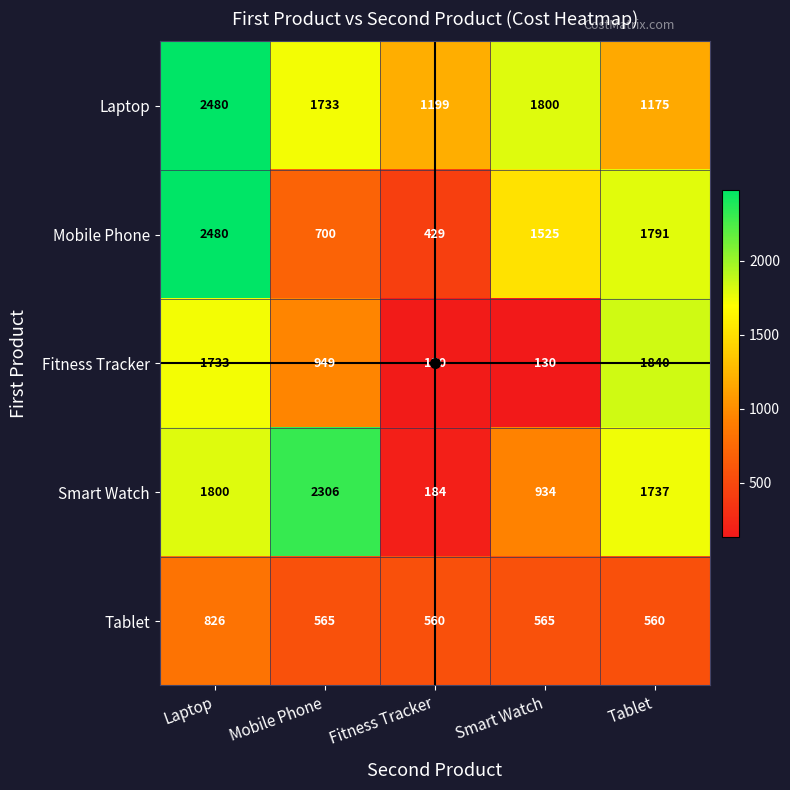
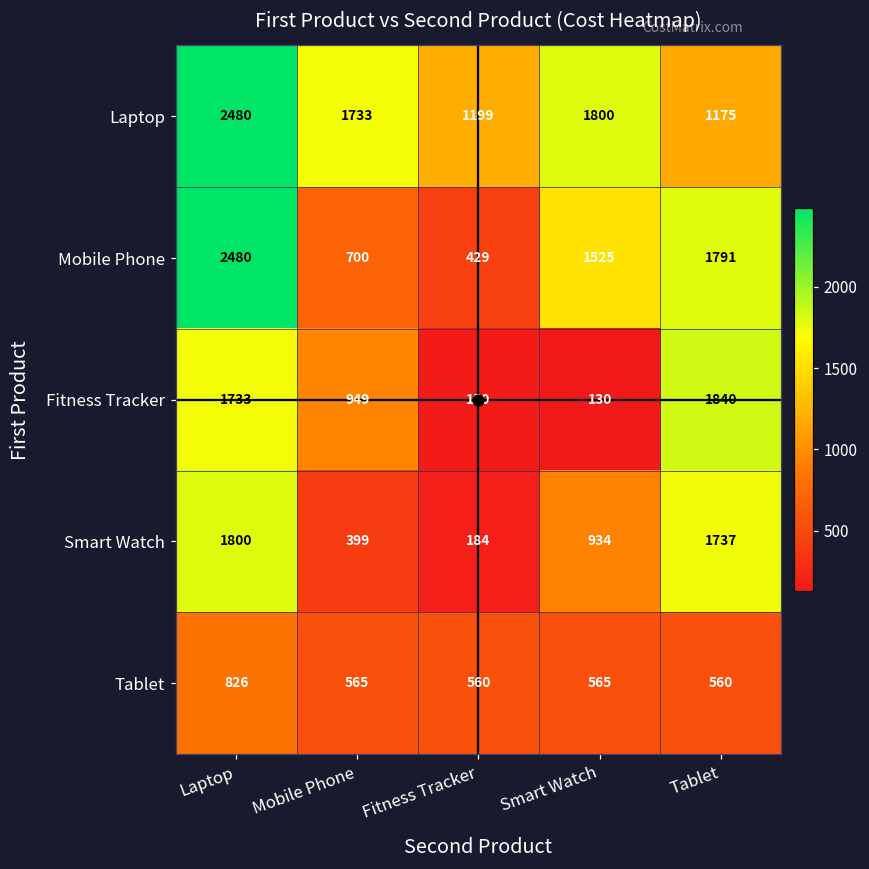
  {
    "Laptop": {
      "Laptop": 2480,
      "Mobile Phone": 1733,
      "Fitness Tracker": 1199,
      "Smart Watch": 1800,
      "Tablet": 1175
    },
    "Mobile Phone": {
      "Laptop": 2480,
      "Mobile Phone": 700,
      "Fitness Tracker": 429,
      "Smart Watch": 1525,
      "Tablet": 1791
    },
    "Fitness Tracker": {
      "Laptop": 1733,
      "Mobile Phone": 949,
      "Smart Watch": 130,
      "Tablet": 1840
    },
    "Smart Watch": {
      "Laptop": 1800,
-     "Mobile Phone": 2306,
+     "Mobile Phone": 399,
      "Fitness Tracker": 184,
      "Smart Watch": 934,
      "Tablet": 1737
    },
    "Tablet": {
      "Laptop": 826,
      "Mobile Phone": 565,
      "Fitness Tracker": 560,
      "Smart Watch": 565,
      "Tablet": 560
    }
  }
